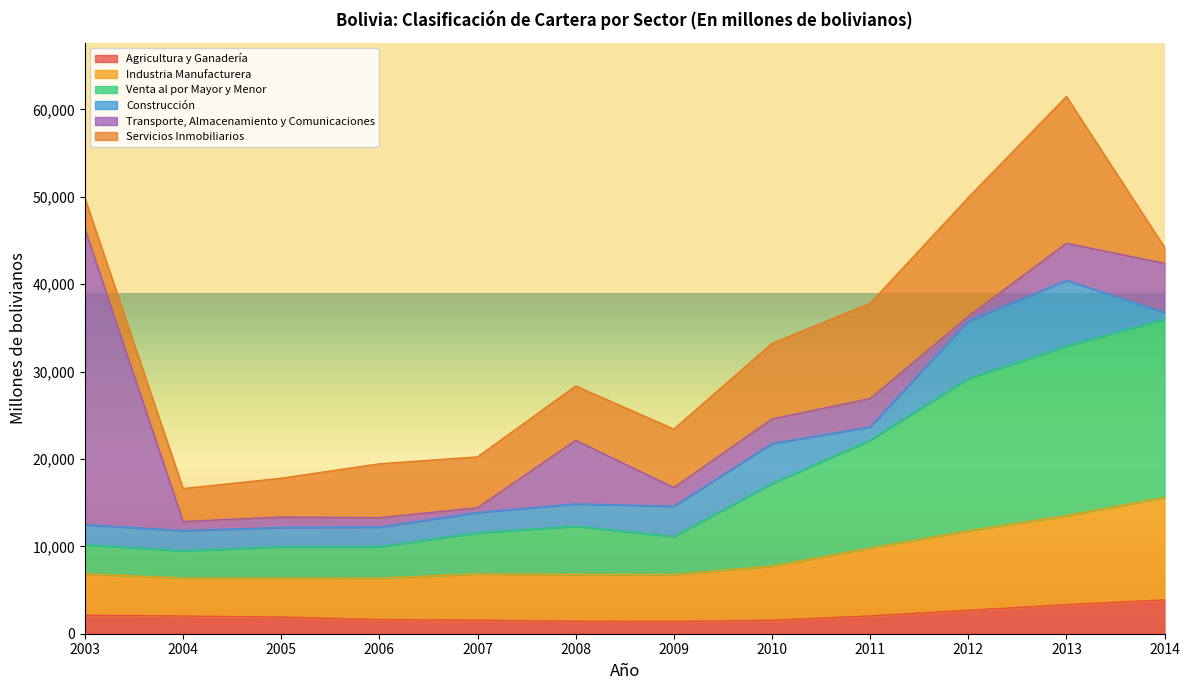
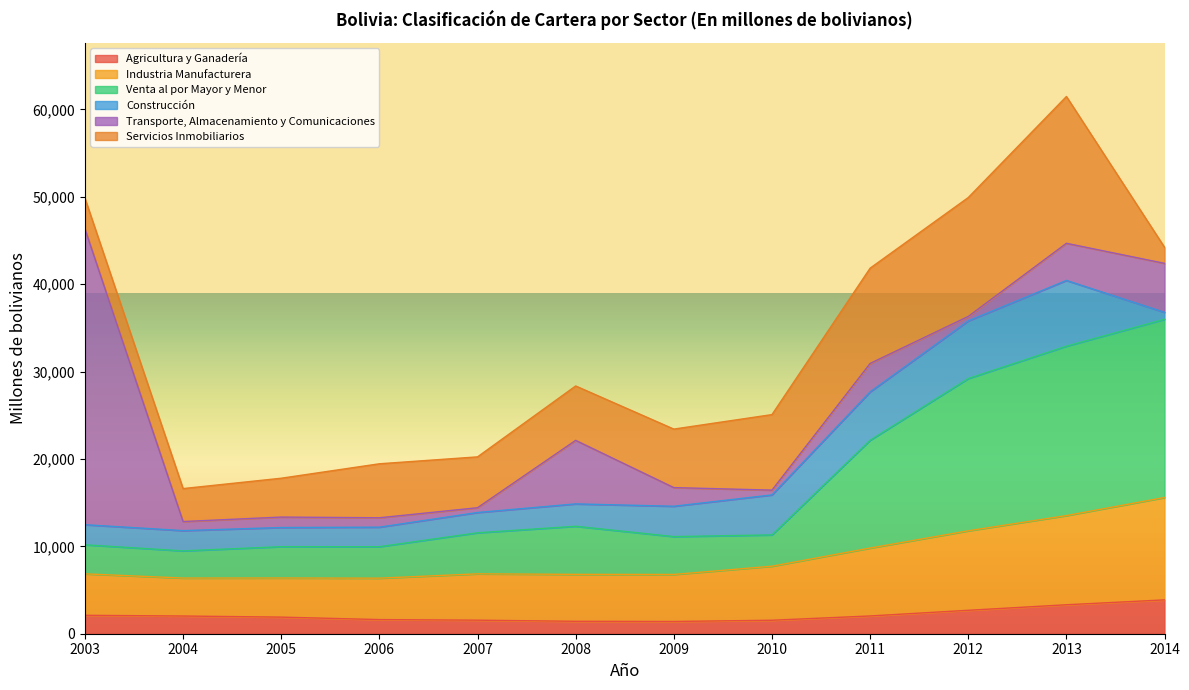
  {
    "Venta al por Mayor y Menor": {
      "2003": "3,000",
      "2004": "3,000",
      "2005": "4,000",
      "2006": "4,000",
      "2007": "5,000",
      "2008": "6,000",
      "2009": "4,000",
-     "2010": "9,000",
+     "2010": "4,000",
      "2011": "12,000",
      "2012": "17,000",
      "2013": "19,000",
      "2014": "20,000"
    },
    "Construcción": {
      "2003": "2,000",
      "2004": "2,000",
      "2005": "2,000",
      "2006": "2,000",
      "2007": "2,000",
      "2008": "3,000",
      "2009": "3,000",
      "2010": "5,000",
-     "2011": "2,000",
+     "2011": "6,000",
      "2012": "7,000",
      "2013": "8,000",
      "2014": "1,000"
    },
    "Transporte, Almacenamiento y Comunicaciones": {
      "2003": "34,000",
      "2004": "1,000",
      "2005": "1,000",
      "2006": "1,000",
      "2007": "1,000",
      "2008": "7,000",
      "2009": "2,000",
-     "2010": "3,000",
+     "2010": "1,000",
      "2011": "3,000",
      "2012": "1,000",
      "2013": "4,000",
      "2014": "6,000"
    }
  }
